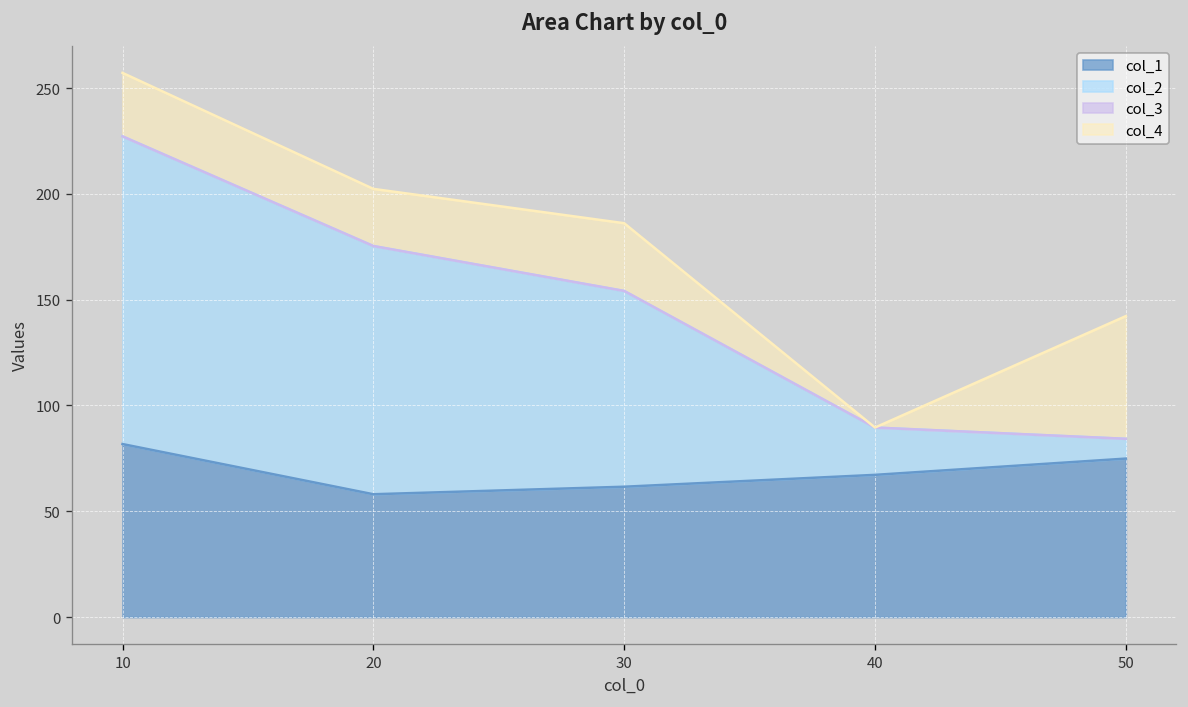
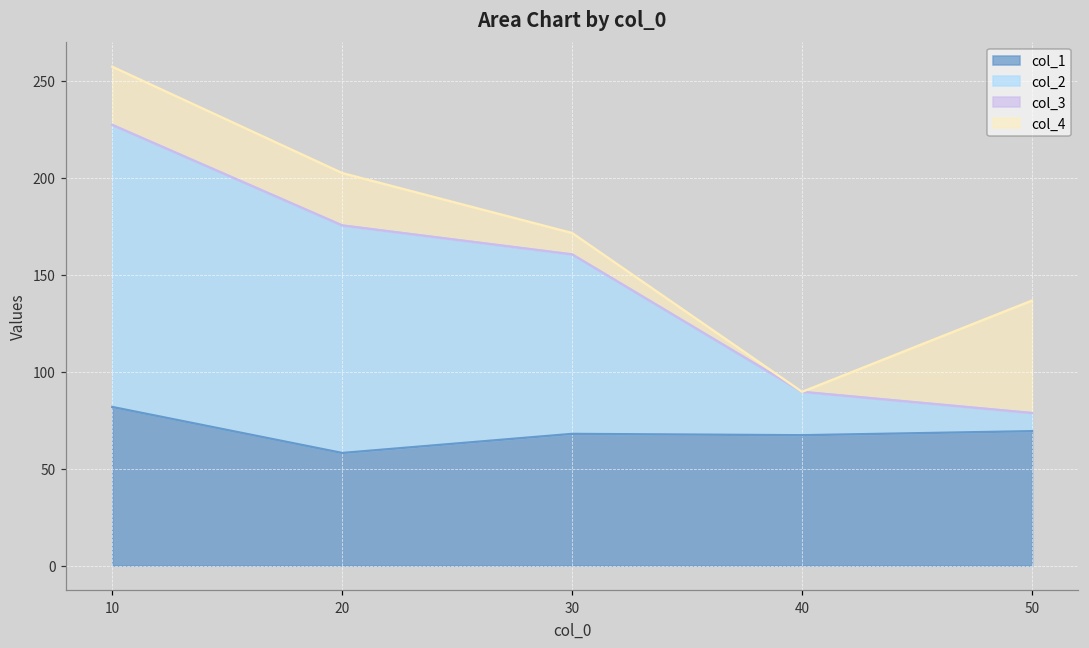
  {
    "col_1": {
      "10": 82,
      "20": 58,
-     "30": 62,
+     "30": 68,
      "40": 67,
-     "50": 75
+     "50": 69
    },
    "col_3": {
      "10": 145,
      "20": 117,
      "30": 93,
      "50": 9
    },
    "col_4": {
      "10": 30,
      "20": 27,
-     "30": 32,
+     "30": 11,
      "50": 58
    }
  }
